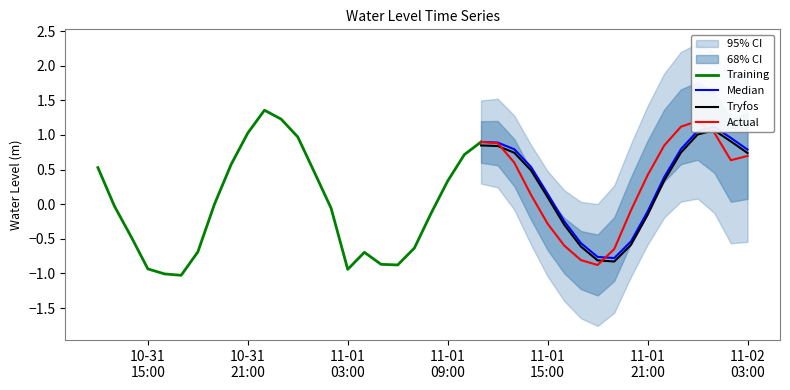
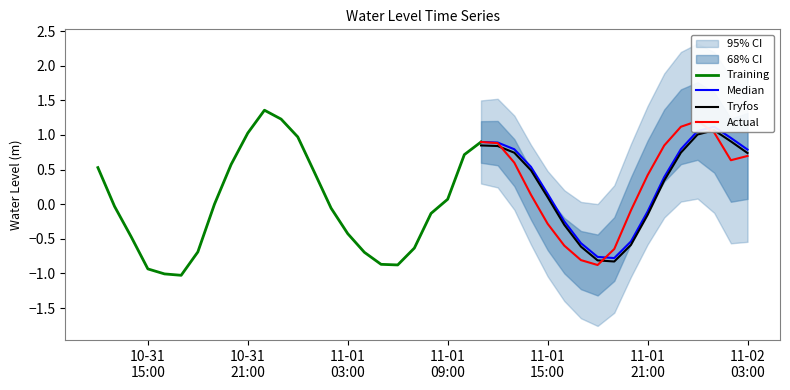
  {
    "Training": {
      "10-31 15:00": -0.9,
      "10-31 21:00": 1.0,
-     "11-01 03:00": -0.9,
-     "11-01 09:00": 0.3
+     "11-01 03:00": -0.4,
+     "11-01 09:00": 0.1
    },
    "Median": {
      "11-01 15:00": 0.2,
      "11-01 21:00": -0.1,
      "11-02 03:00": 0.8
    },
    "Tryfos": {
      "11-01 21:00": -0.2,
      "11-02 03:00": 0.7
    },
    "Actual": {
      "11-01 15:00": -0.3,
      "11-01 21:00": 0.4,
      "11-02 03:00": 0.7
    }
  }
